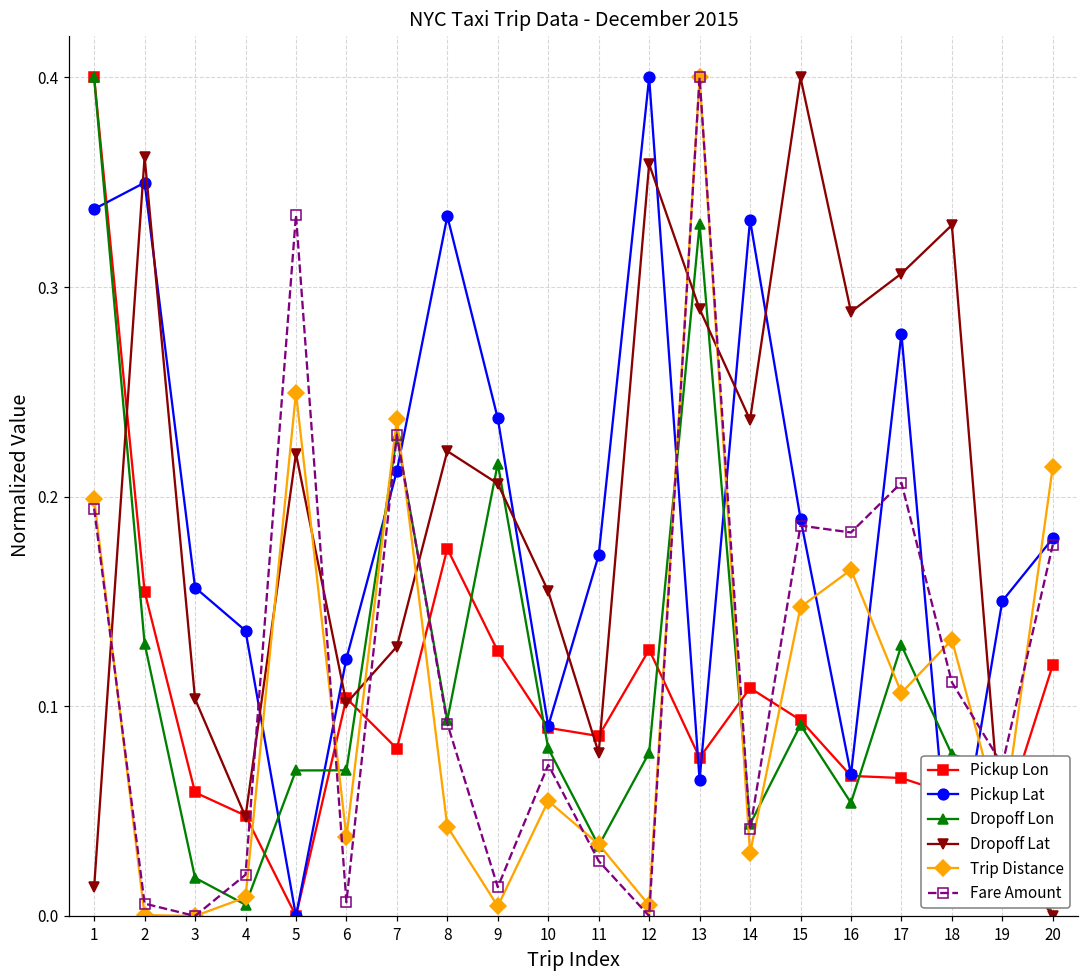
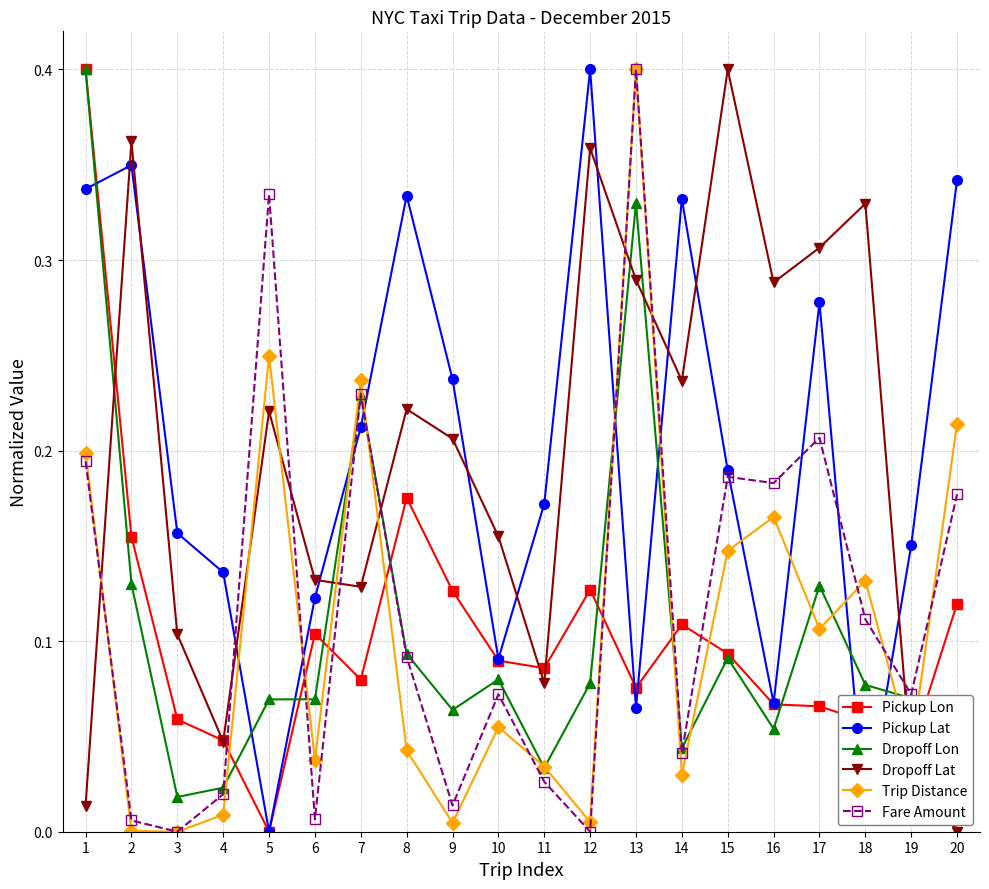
  {
    "Pickup Lon": {
      "2": 0.155,
      "3": 0.059,
      "6": 0.104,
      "7": 0.080,
      "8": 0.175,
      "9": 0.126,
      "11": 0.086,
      "12": 0.127,
      "13": 0.075,
      "14": 0.109,
      "15": 0.093,
      "17": 0.066,
      "20": 0.120
    },
    "Pickup Lat": {
      "1": 0.337,
      "2": 0.350,
      "3": 0.157,
      "4": 0.136,
      "6": 0.123,
      "7": 0.212,
      "8": 0.334,
      "9": 0.237,
      "11": 0.172,
      "12": 0.400,
      "13": 0.065,
      "14": 0.332,
      "15": 0.190,
      "17": 0.278,
      "19": 0.150,
-     "20": 0.180
+     "20": 0.342
    },
    "Dropoff Lon": {
      "2": 0.130,
      "3": 0.018,
-     "4": 0.005,
+     "4": 0.023,
      "5": 0.069,
      "6": 0.070,
      "8": 0.093,
-     "9": 0.216,
+     "9": 0.064,
      "10": 0.080,
      "12": 0.078,
      "13": 0.330,
      "14": 0.044,
      "15": 0.091,
      "16": 0.054,
      "17": 0.129,
      "18": 0.077
    },
    "Dropoff Lat": {
      "1": 0.014,
      "2": 0.362,
      "3": 0.104,
      "5": 0.221,
-     "6": 0.101,
+     "6": 0.132,
      "7": 0.129,
      "8": 0.222,
      "9": 0.206,
      "10": 0.155,
      "11": 0.078,
      "12": 0.359,
      "13": 0.290,
      "14": 0.237,
      "15": 0.400,
      "16": 0.288,
      "17": 0.306,
      "18": 0.330
    },
    "Trip Distance": {
      "1": 0.199,
      "2": 0.000,
      "4": 0.009,
      "5": 0.250,
      "6": 0.038,
      "7": 0.237,
      "8": 0.043,
      "9": 0.005,
      "10": 0.055,
      "12": 0.005,
      "14": 0.030,
      "15": 0.147,
      "16": 0.165,
      "17": 0.106,
      "18": 0.132,
      "20": 0.214
    },
    "Fare Amount": {
      "1": 0.194,
      "2": 0.006,
      "4": 0.020,
      "5": 0.334,
      "6": 0.007,
      "8": 0.092,
      "9": 0.014,
      "10": 0.072,
      "11": 0.026,
      "12": 0.000,
      "14": 0.041,
      "15": 0.186,
      "16": 0.183,
      "17": 0.207,
      "18": 0.111,
      "19": 0.072,
      "20": 0.177
    }
  }
